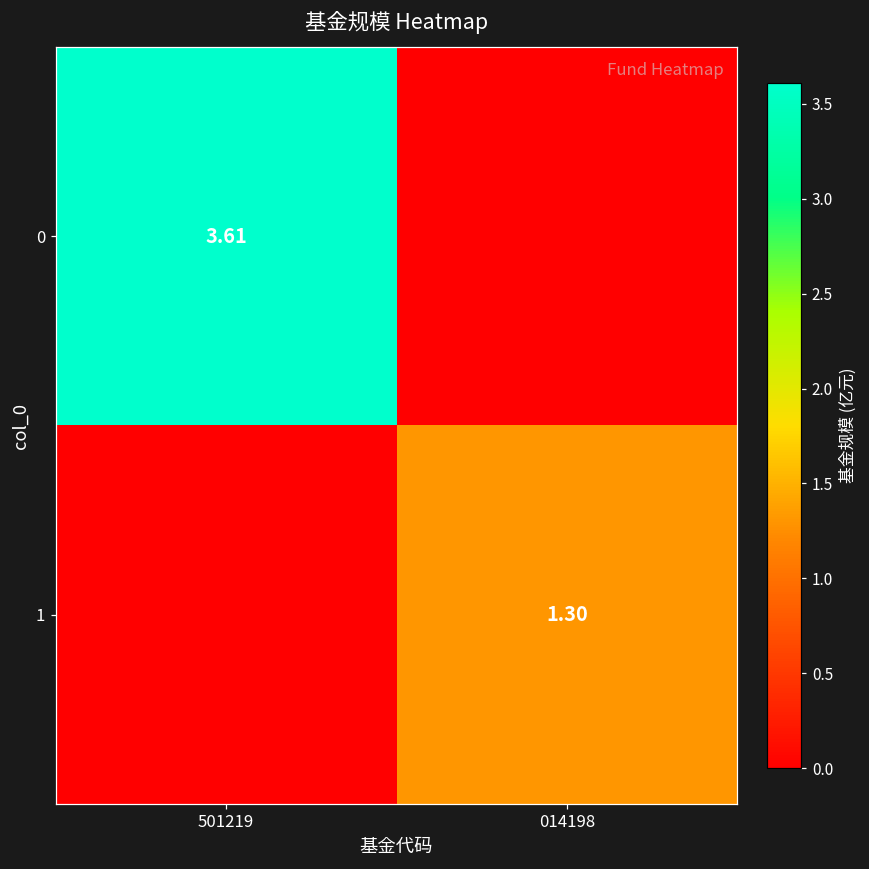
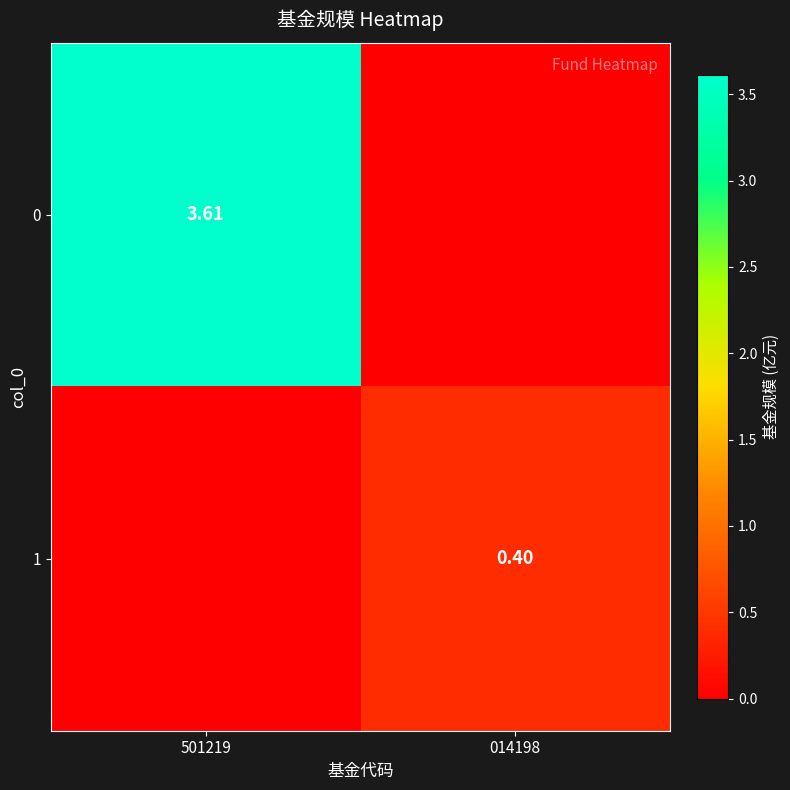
  {
    "0": {
      "501219": 3.61
    },
    "1": {
-     "014198": 1.30
+     "014198": 0.40
    }
  }
